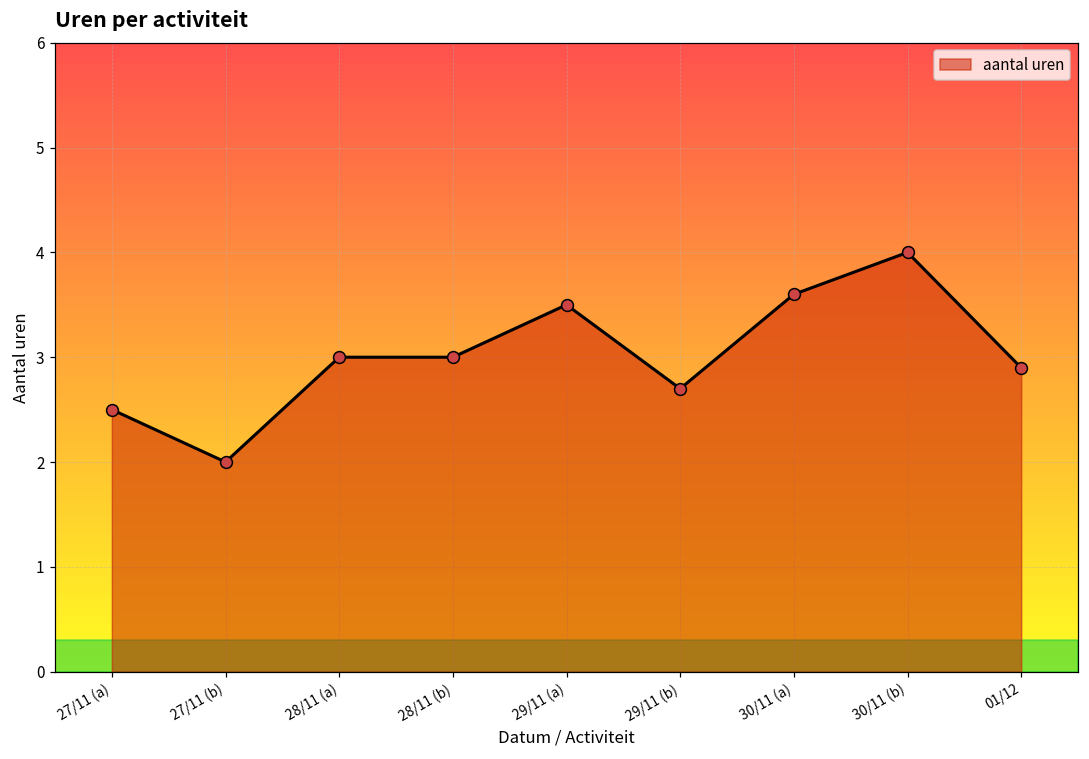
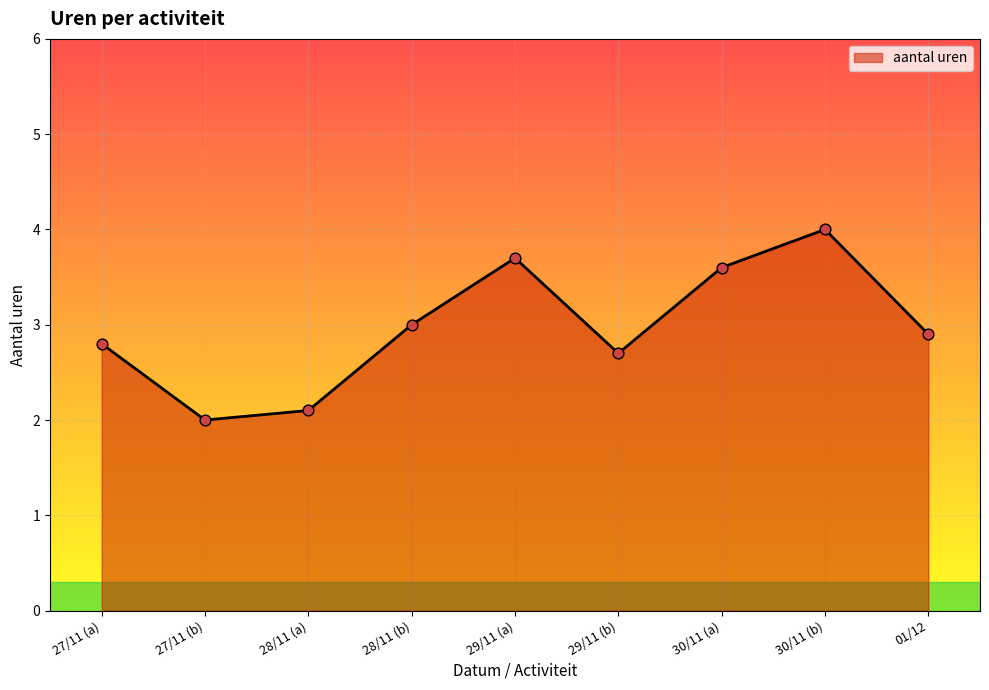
  {
-   "27/11 (a)": 2.5,
+   "27/11 (a)": 2.8,
    "27/11 (b)": 2.0,
-   "28/11 (a)": 3.0,
+   "28/11 (a)": 2.1,
    "28/11 (b)": 3.0,
-   "29/11 (a)": 3.5,
+   "29/11 (a)": 3.7,
    "29/11 (b)": 2.7,
    "30/11 (a)": 3.6,
    "30/11 (b)": 4.0,
    "01/12": 2.9
  }
